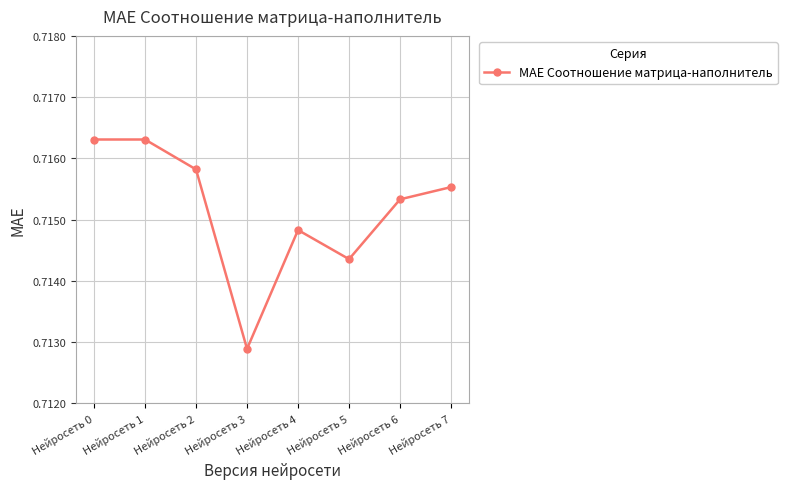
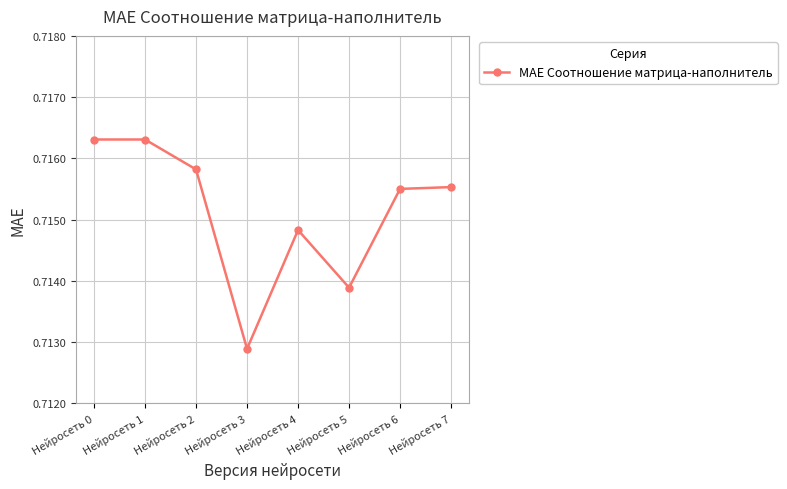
  {
    "Нейросеть 0": 0.7163,
    "Нейросеть 1": 0.7163,
    "Нейросеть 2": 0.7158,
    "Нейросеть 3": 0.7129,
    "Нейросеть 4": 0.7148,
-   "Нейросеть 5": 0.7144,
-   "Нейросеть 6": 0.7153,
+   "Нейросеть 5": 0.7139,
+   "Нейросеть 6": 0.7155,
    "Нейросеть 7": 0.7155
  }
